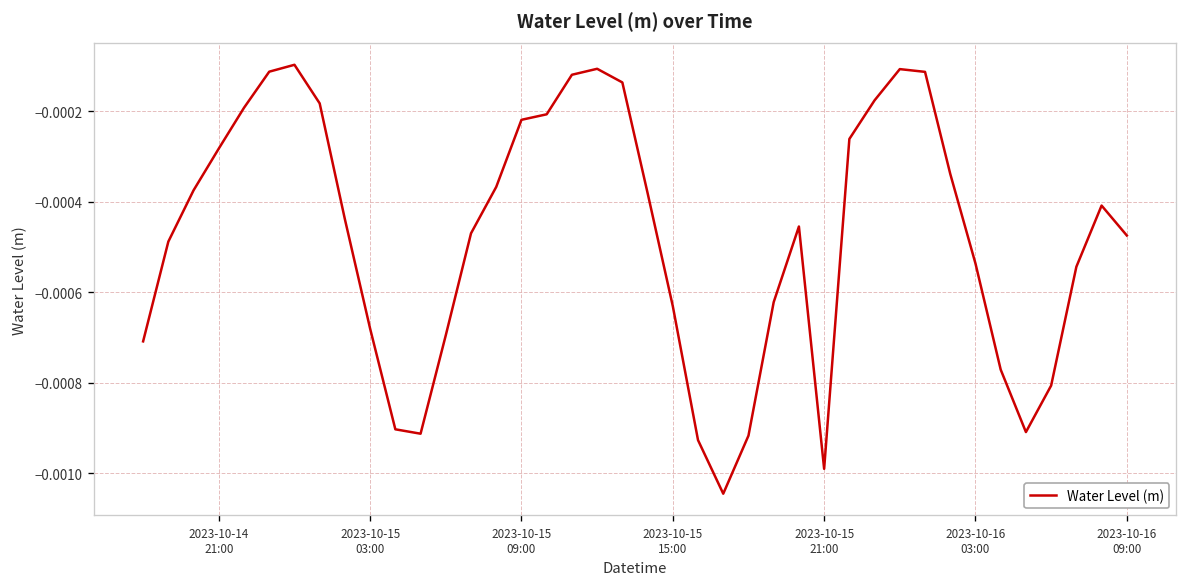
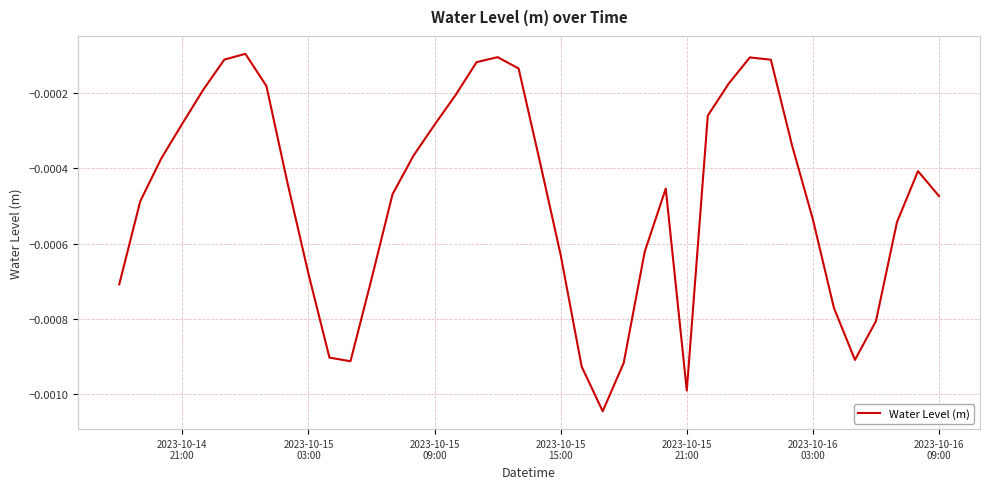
  {
    "2023-10-14 21:00": -0.00028,
    "2023-10-15 03:00": -0.00068,
-   "2023-10-15 09:00": -0.00022,
+   "2023-10-15 09:00": -0.00029,
    "2023-10-15 15:00": -0.00063,
    "2023-10-15 21:00": -0.00099,
    "2023-10-16 03:00": -0.00054,
    "2023-10-16 09:00": -0.00047
  }
